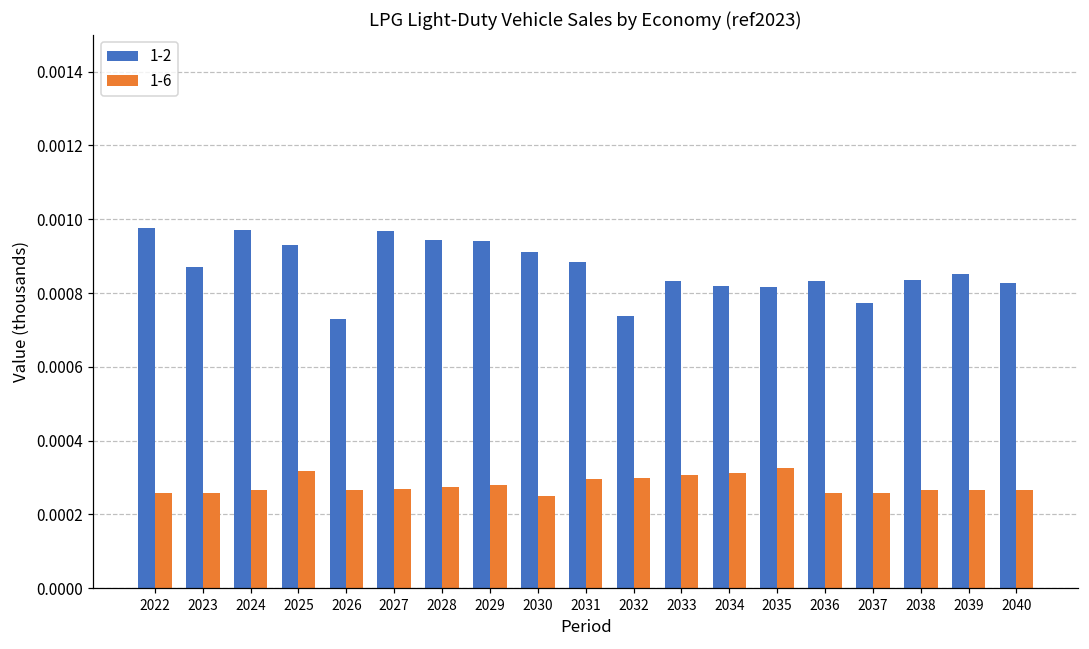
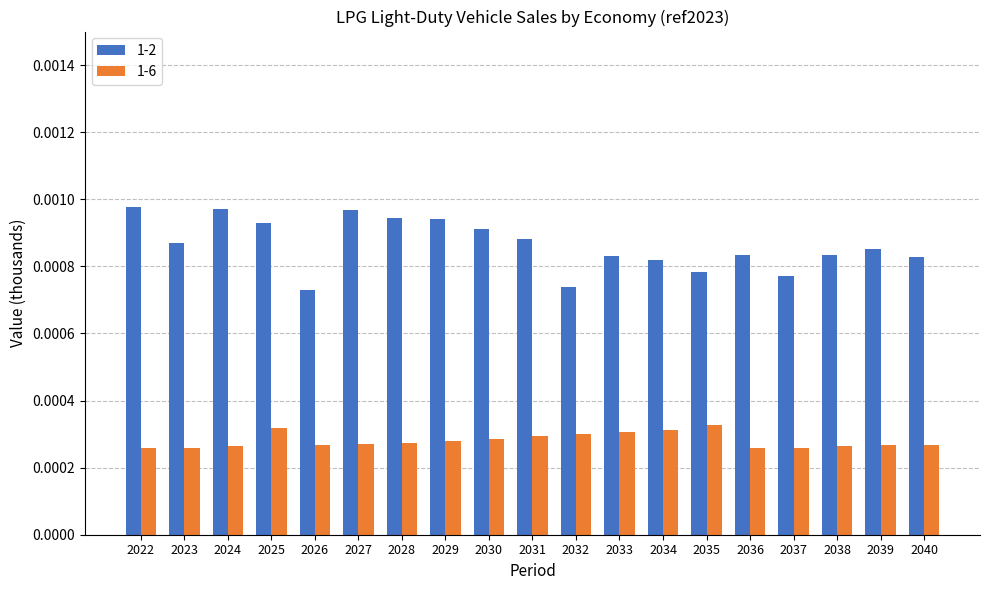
  {
    "1-2": {
      "2022": 0.00098,
      "2023": 0.00087,
      "2024": 0.00097,
      "2025": 0.00093,
      "2026": 0.00073,
      "2027": 0.00097,
      "2028": 0.00094,
      "2029": 0.00094,
      "2030": 0.00091,
      "2031": 0.00088,
      "2032": 0.00074,
      "2033": 0.00083,
      "2034": 0.00082,
-     "2035": 0.00082,
+     "2035": 0.00078,
      "2036": 0.00083,
      "2037": 0.00077,
      "2038": 0.00083,
      "2039": 0.00085,
      "2040": 0.00083
    },
    "1-6": {
      "2022": 0.00026,
      "2023": 0.00026,
      "2024": 0.00027,
      "2025": 0.00032,
      "2026": 0.00027,
      "2027": 0.00027,
      "2028": 0.00027,
      "2029": 0.00028,
-     "2030": 0.00025,
+     "2030": 0.00028,
      "2031": 0.00030,
      "2032": 0.00030,
      "2033": 0.00031,
      "2034": 0.00031,
      "2035": 0.00033,
      "2036": 0.00026,
      "2037": 0.00026,
      "2038": 0.00027,
      "2039": 0.00027,
      "2040": 0.00027
    }
  }
